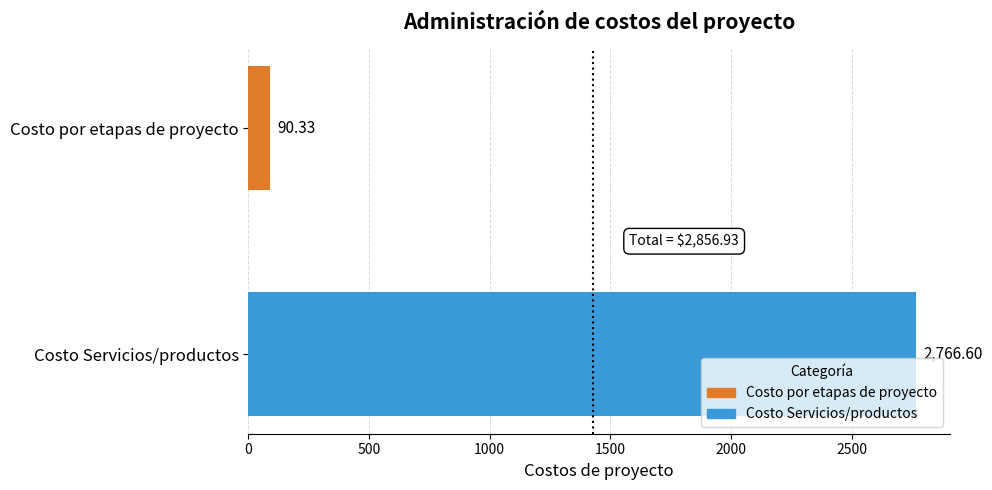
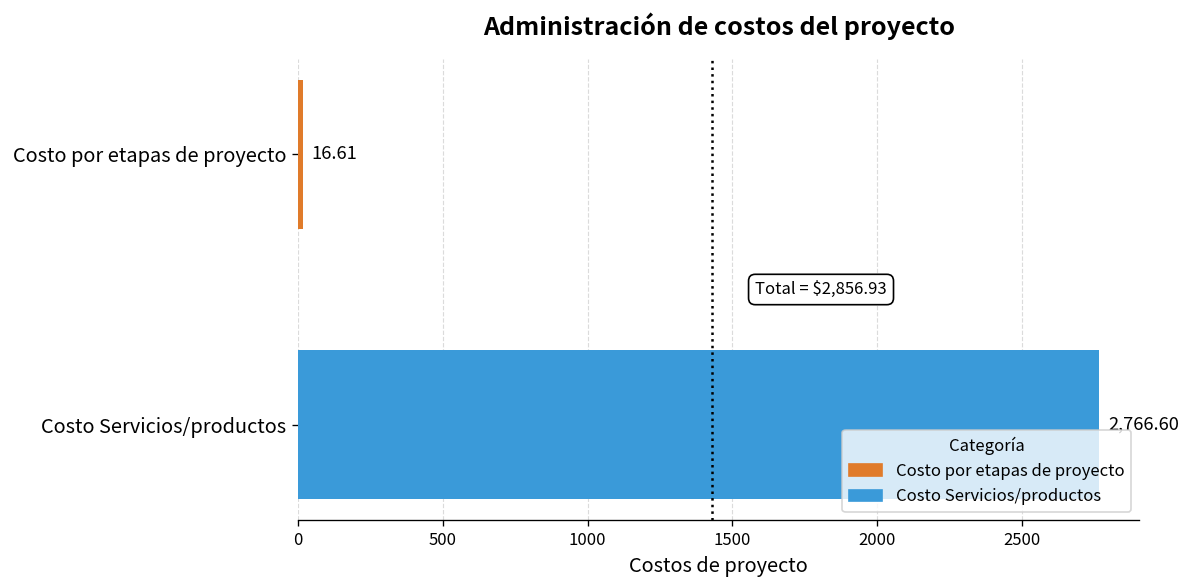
  {
-   "Costo por etapas de proyecto": 90.33
+   "Costo por etapas de proyecto": 16.61
  }
